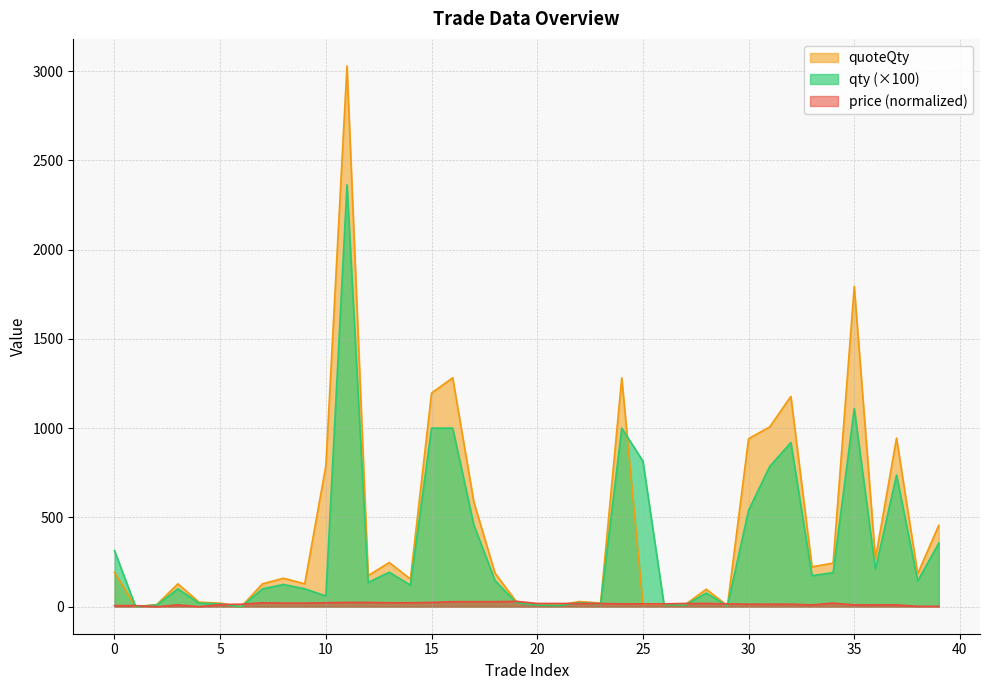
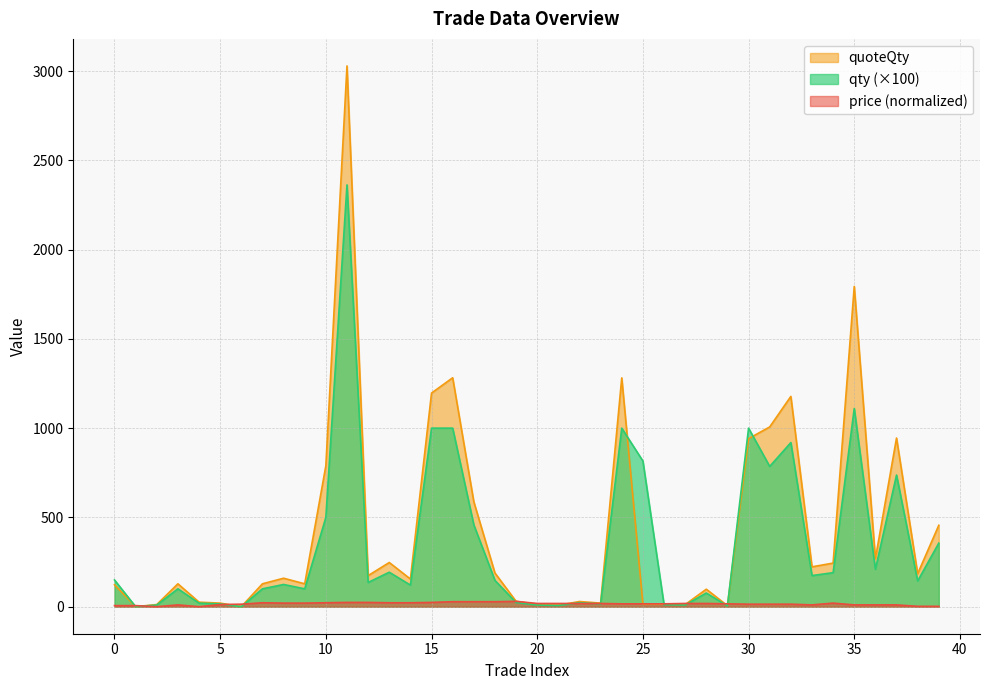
  {
    "quoteQty": {
-     "0": 190,
+     "0": 120,
      "10": 790,
      "15": 1200,
      "30": 940,
      "35": 1790
    },
    "qty (×100)": {
-     "0": 310,
-     "10": 60,
+     "0": 150,
+     "10": 500,
      "15": 1000,
      "25": 820,
-     "30": 540,
+     "30": 1000,
      "35": 1110
    },
    "price (normalized)": {
      "0": 10,
      "10": 20,
      "15": 20,
      "30": 10,
      "35": 10
    }
  }
